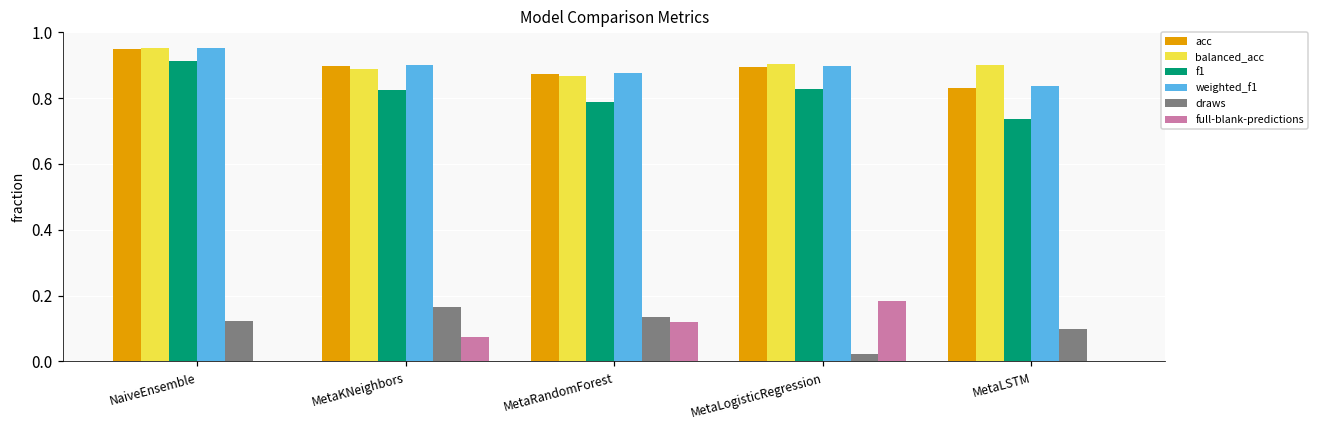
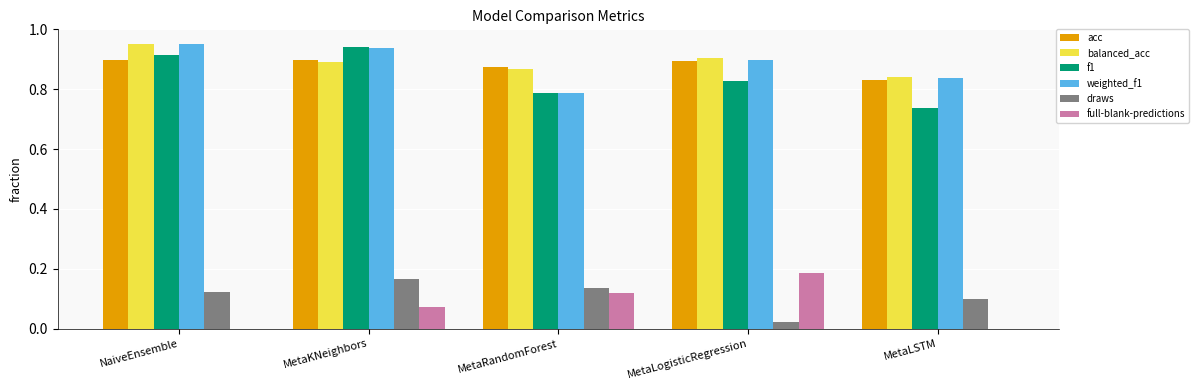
  {
    "acc": {
-     "NaiveEnsemble": 0.95,
+     "NaiveEnsemble": 0.90,
      "MetaKNeighbors": 0.90,
      "MetaRandomForest": 0.87,
      "MetaLogisticRegression": 0.90,
      "MetaLSTM": 0.83
    },
    "balanced_acc": {
      "NaiveEnsemble": 0.95,
      "MetaKNeighbors": 0.89,
      "MetaRandomForest": 0.87,
      "MetaLogisticRegression": 0.90,
-     "MetaLSTM": 0.90
+     "MetaLSTM": 0.84
    },
    "f1": {
      "NaiveEnsemble": 0.91,
-     "MetaKNeighbors": 0.82,
+     "MetaKNeighbors": 0.94,
      "MetaRandomForest": 0.79,
      "MetaLogisticRegression": 0.83,
      "MetaLSTM": 0.74
    },
    "weighted_f1": {
      "NaiveEnsemble": 0.95,
-     "MetaKNeighbors": 0.90,
-     "MetaRandomForest": 0.88,
+     "MetaKNeighbors": 0.94,
+     "MetaRandomForest": 0.79,
      "MetaLogisticRegression": 0.90,
      "MetaLSTM": 0.84
    },
    "draws": {
      "NaiveEnsemble": 0.12,
      "MetaKNeighbors": 0.17,
      "MetaRandomForest": 0.13,
      "MetaLogisticRegression": 0.02,
      "MetaLSTM": 0.10
    },
    "full-blank-predictions": {
      "NaiveEnsemble": 0.00,
      "MetaKNeighbors": 0.07,
      "MetaRandomForest": 0.12,
      "MetaLogisticRegression": 0.18,
      "MetaLSTM": 0.00
    }
  }
